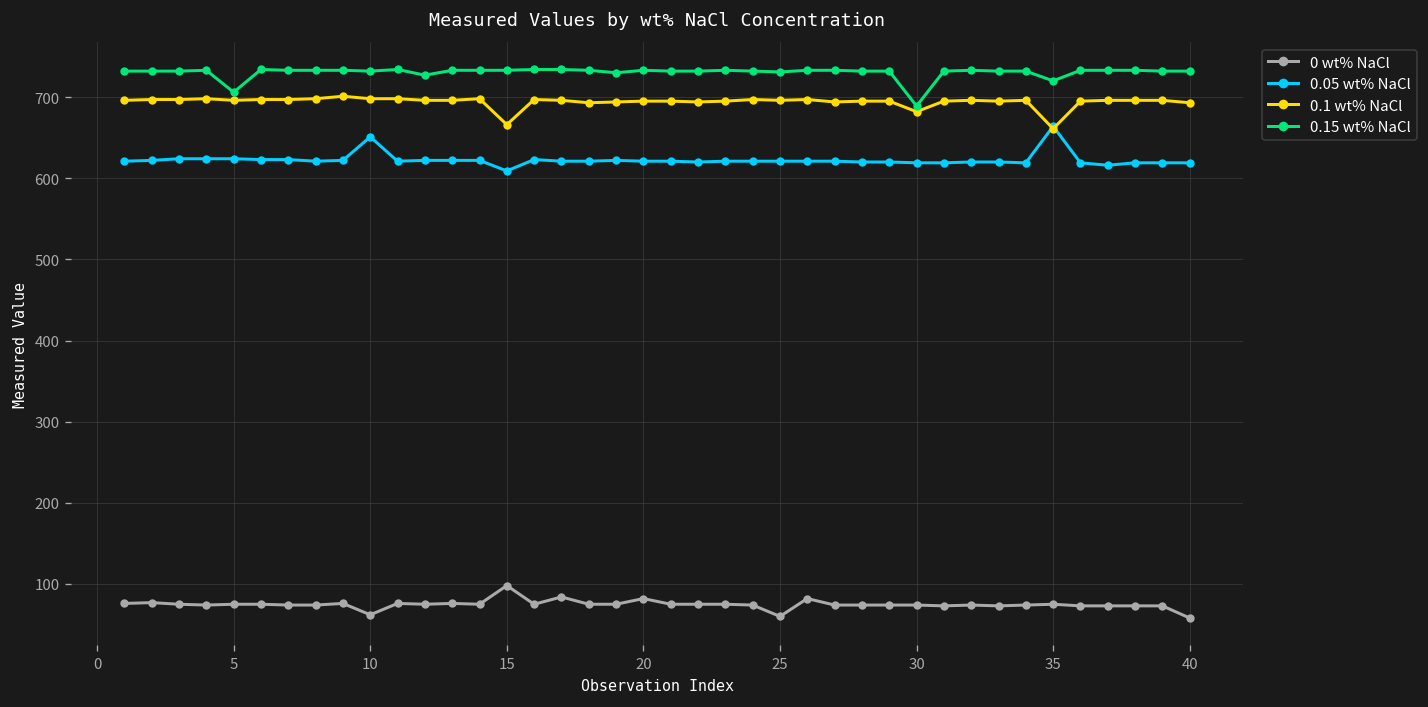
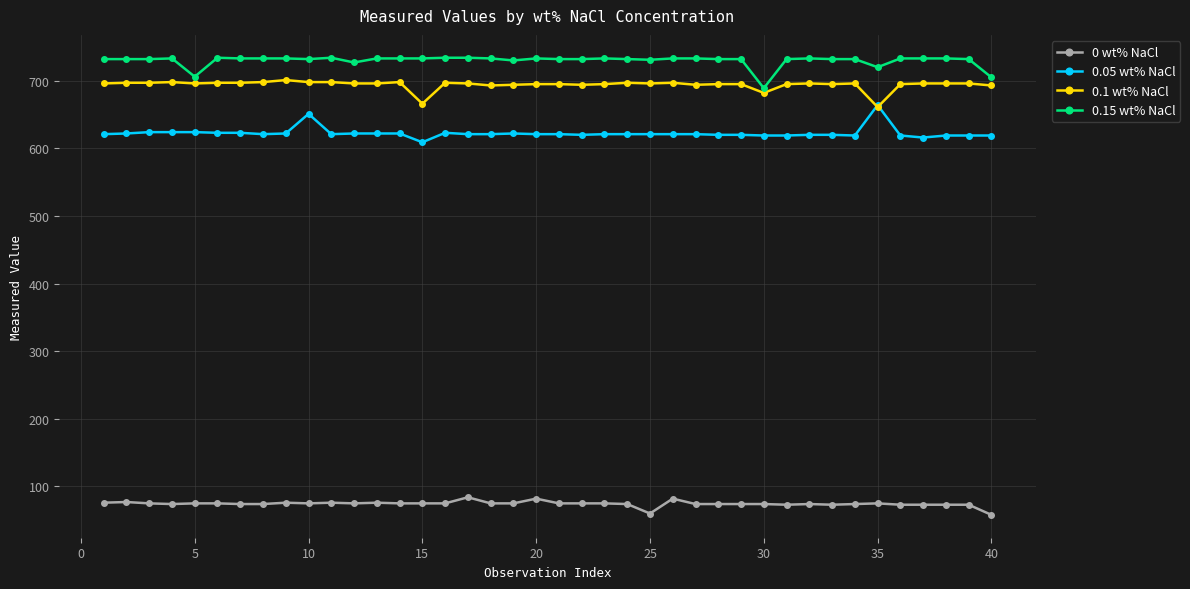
  {
    "0 wt% NaCl": {
      "5": 80,
-     "10": 60,
-     "15": 100,
+     "10": 80,
+     "15": 80,
      "20": 80,
      "25": 60,
      "30": 70,
      "35": 80,
      "40": 60
    },
    "0.05 wt% NaCl": {
      "5": 620,
      "10": 650,
      "15": 610,
      "20": 620,
      "25": 620,
      "30": 620,
      "40": 620
    },
    "0.1 wt% NaCl": {
      "5": 700,
      "10": 700,
      "15": 670,
      "20": 700,
      "25": 700,
      "30": 680,
      "40": 690
    },
    "0.15 wt% NaCl": {
      "5": 710,
      "10": 730,
      "15": 730,
      "20": 730,
      "25": 730,
      "30": 690,
      "35": 720,
-     "40": 730
+     "40": 710
    }
  }
